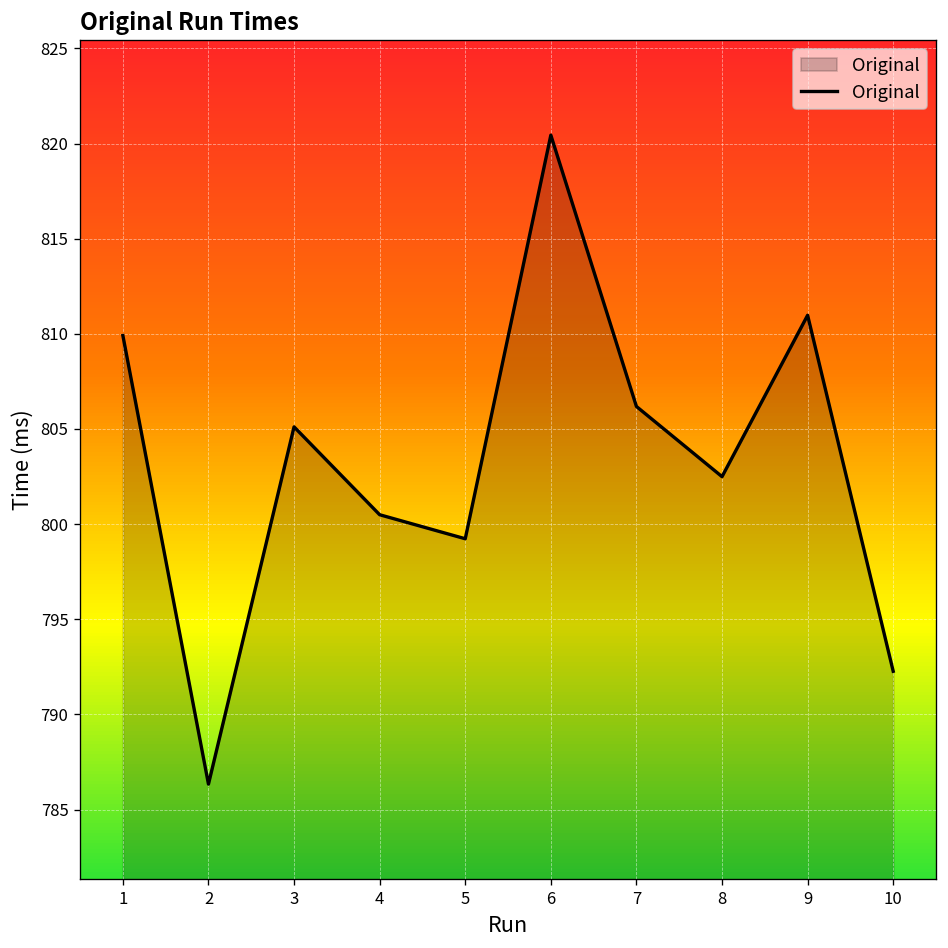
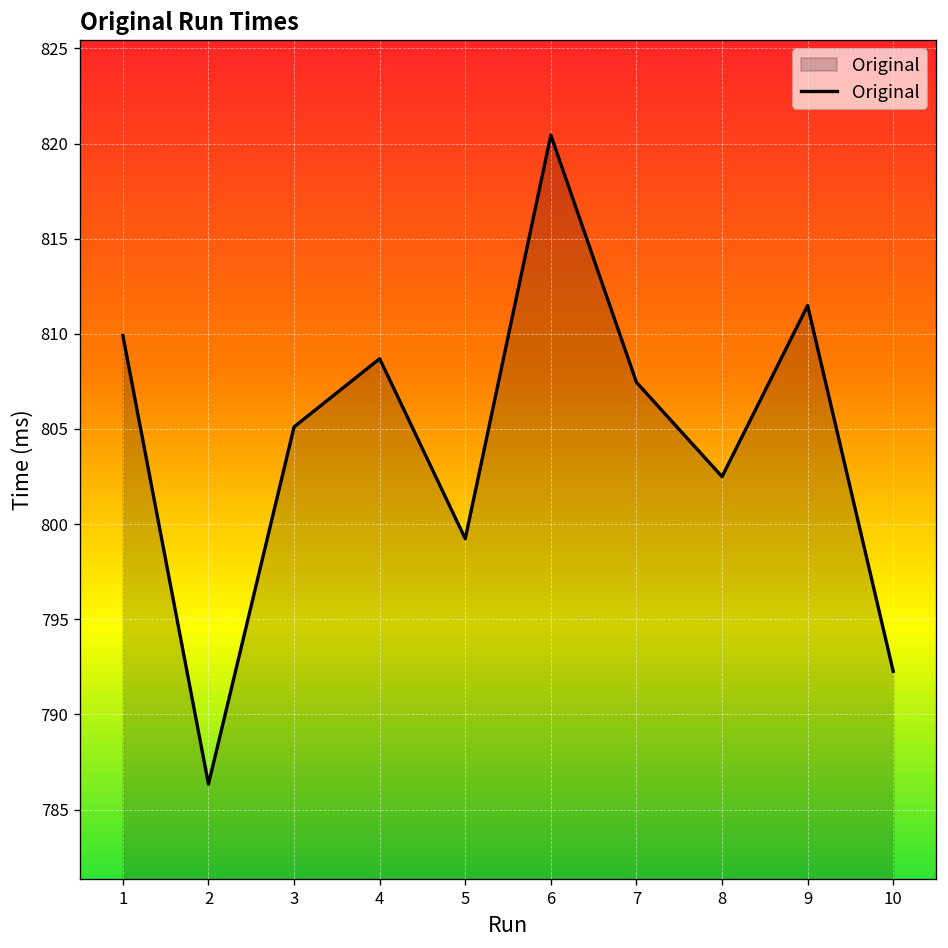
  {
    "1": 809.9,
    "2": 786.3,
    "3": 805.1,
-   "4": 800.5,
+   "4": 808.7,
    "5": 799.2,
    "6": 820.4,
-   "7": 806.2,
+   "7": 807.5,
    "8": 802.5,
-   "9": 811.0,
+   "9": 811.5,
    "10": 792.3
  }
